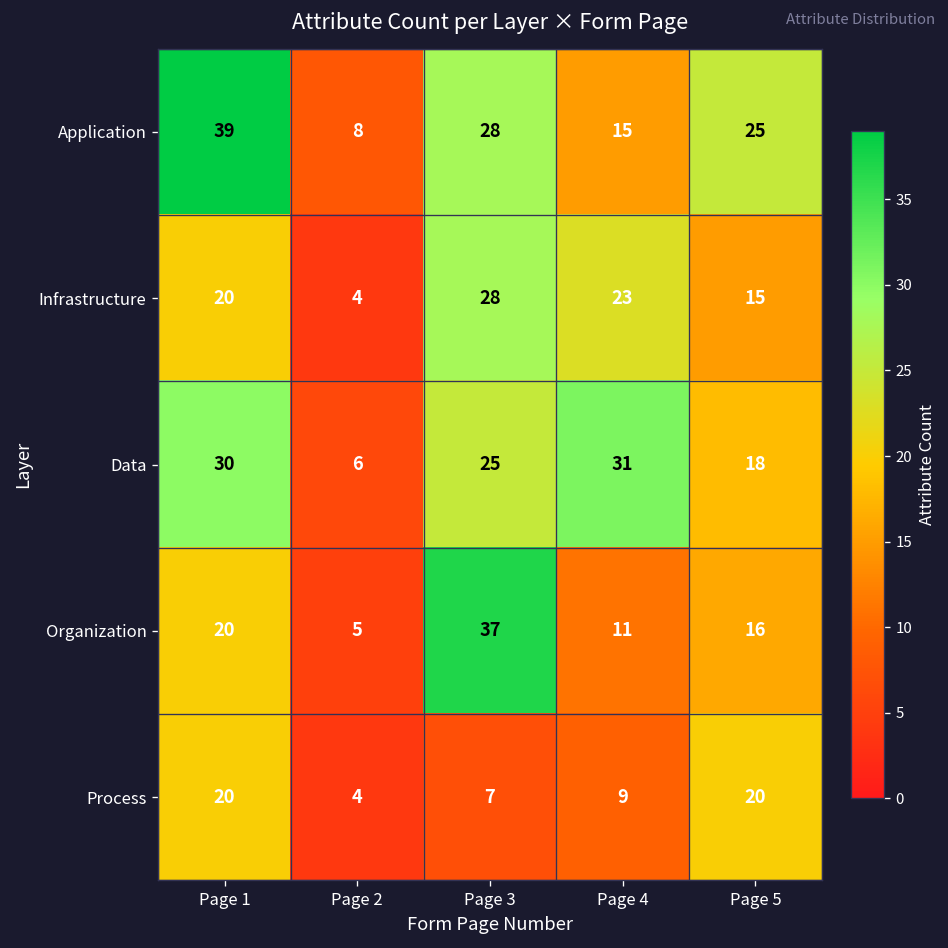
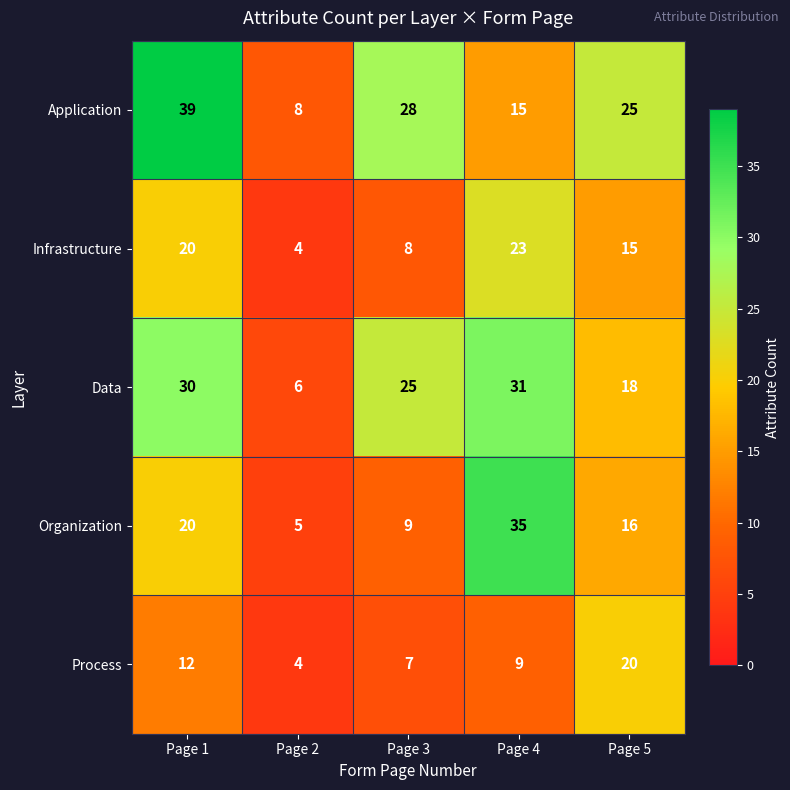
  {
    "Application": {
      "Page 1": 39,
      "Page 2": 8,
      "Page 3": 28,
      "Page 4": 15,
      "Page 5": 25
    },
    "Infrastructure": {
      "Page 1": 20,
      "Page 2": 4,
-     "Page 3": 28,
+     "Page 3": 8,
      "Page 4": 23,
      "Page 5": 15
    },
    "Data": {
      "Page 1": 30,
      "Page 2": 6,
      "Page 3": 25,
      "Page 4": 31,
      "Page 5": 18
    },
    "Organization": {
      "Page 1": 20,
      "Page 2": 5,
-     "Page 3": 37,
-     "Page 4": 11,
+     "Page 3": 9,
+     "Page 4": 35,
      "Page 5": 16
    },
    "Process": {
-     "Page 1": 20,
+     "Page 1": 12,
      "Page 2": 4,
      "Page 3": 7,
      "Page 4": 9,
      "Page 5": 20
    }
  }
